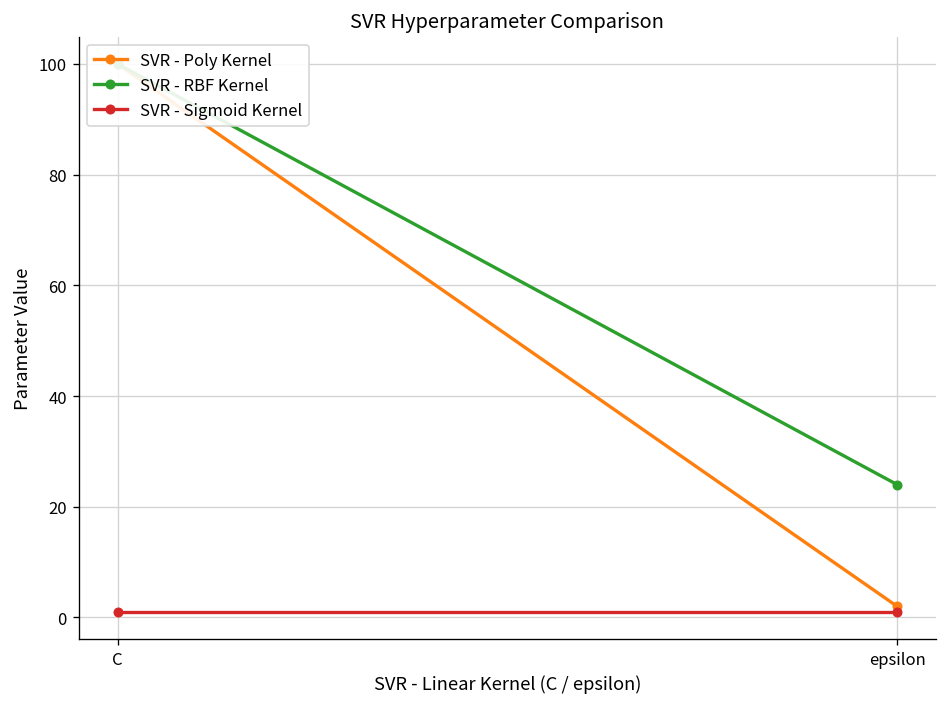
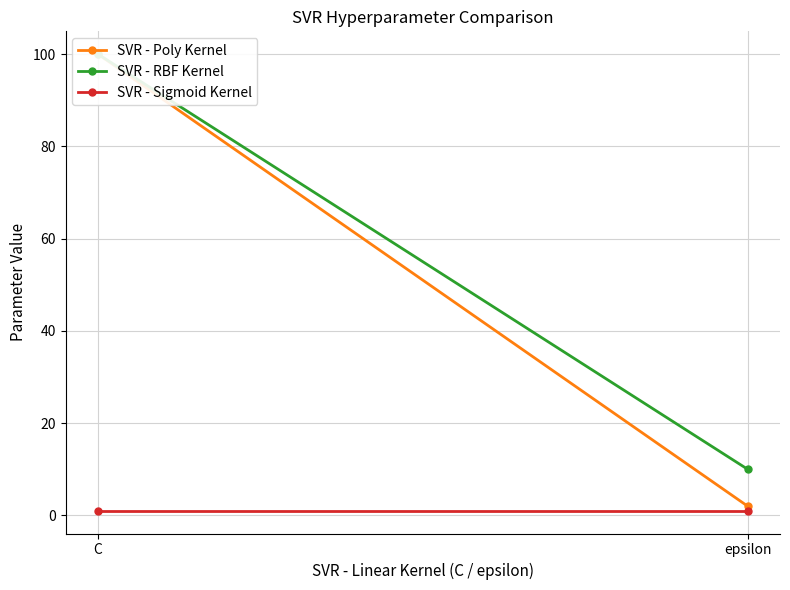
  {
    "SVR - Poly Kernel": {
      "epsilon": 2
    },
    "SVR - RBF Kernel": {
-     "epsilon": 24
+     "epsilon": 10
    },
    "SVR - Sigmoid Kernel": {
      "C": 1,
      "epsilon": 1
    }
  }
